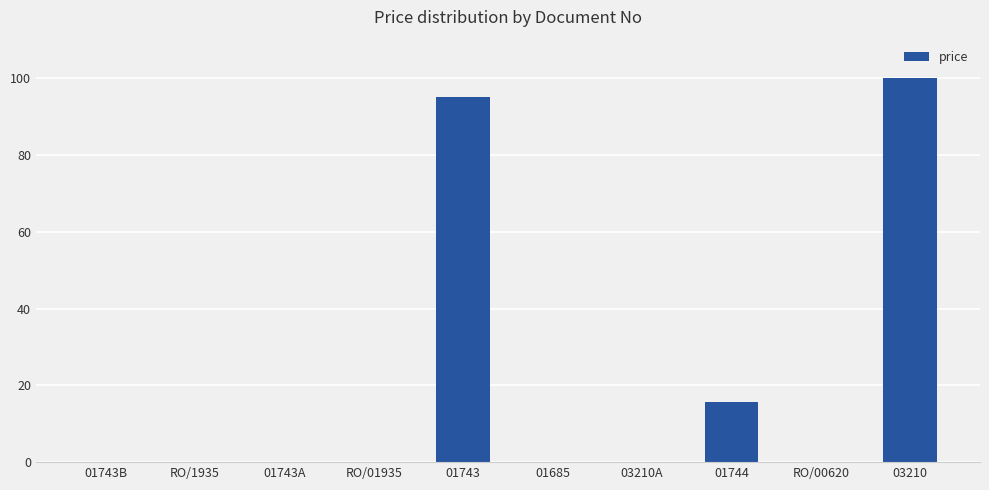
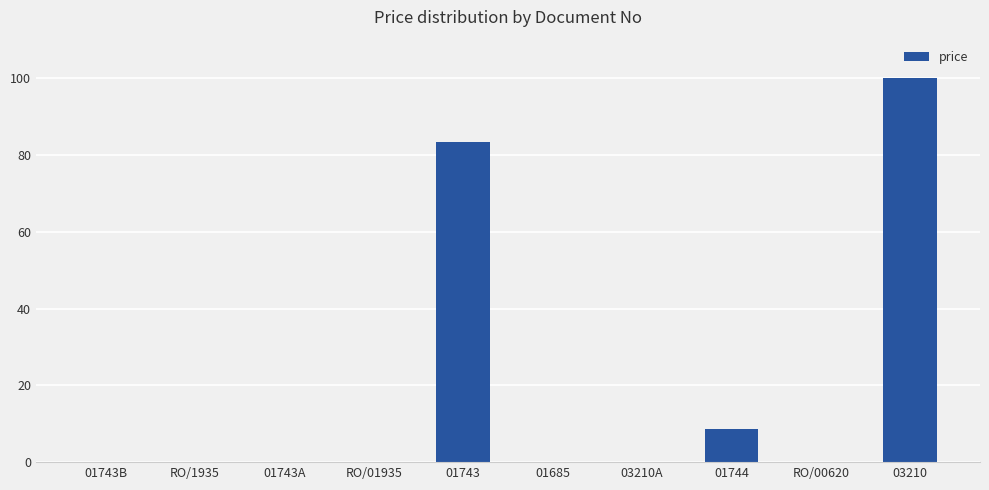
  {
-   "01743": 95,
-   "01744": 16,
+   "01743": 83,
+   "01744": 9,
    "03210": 100
  }
